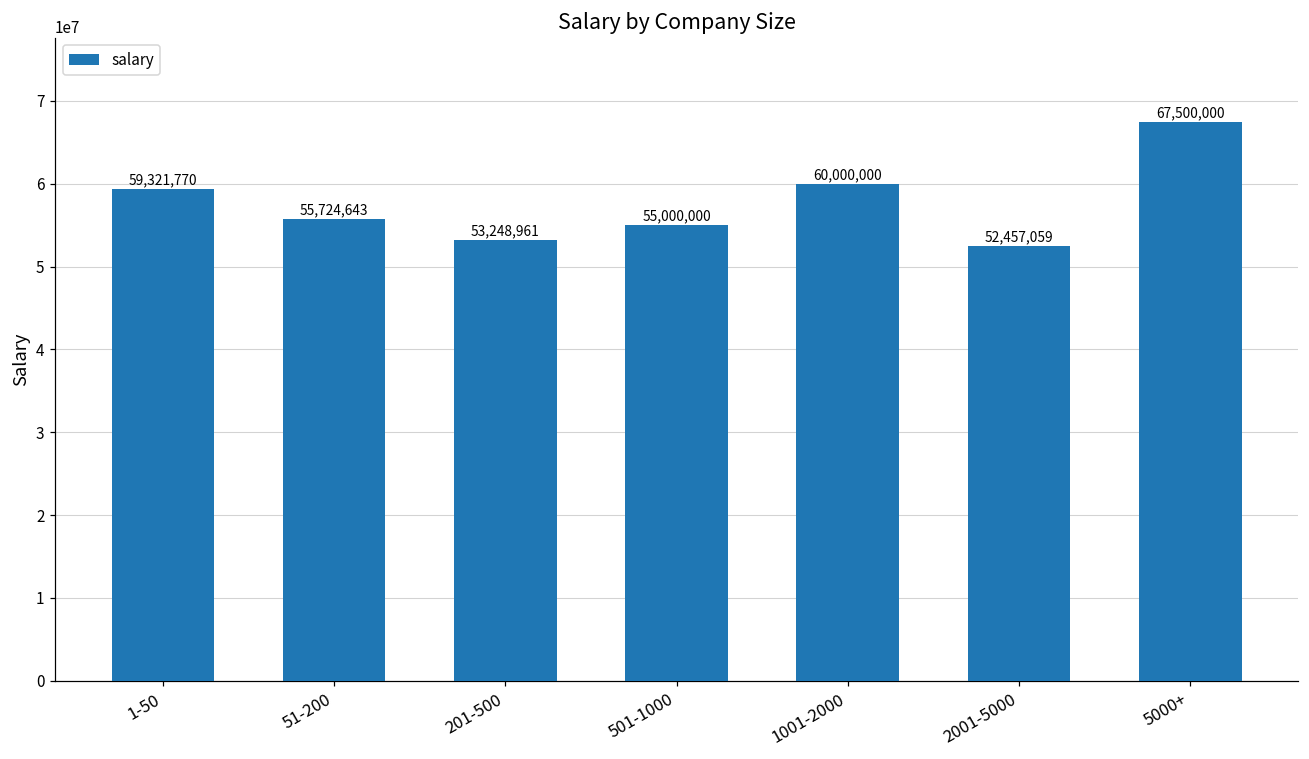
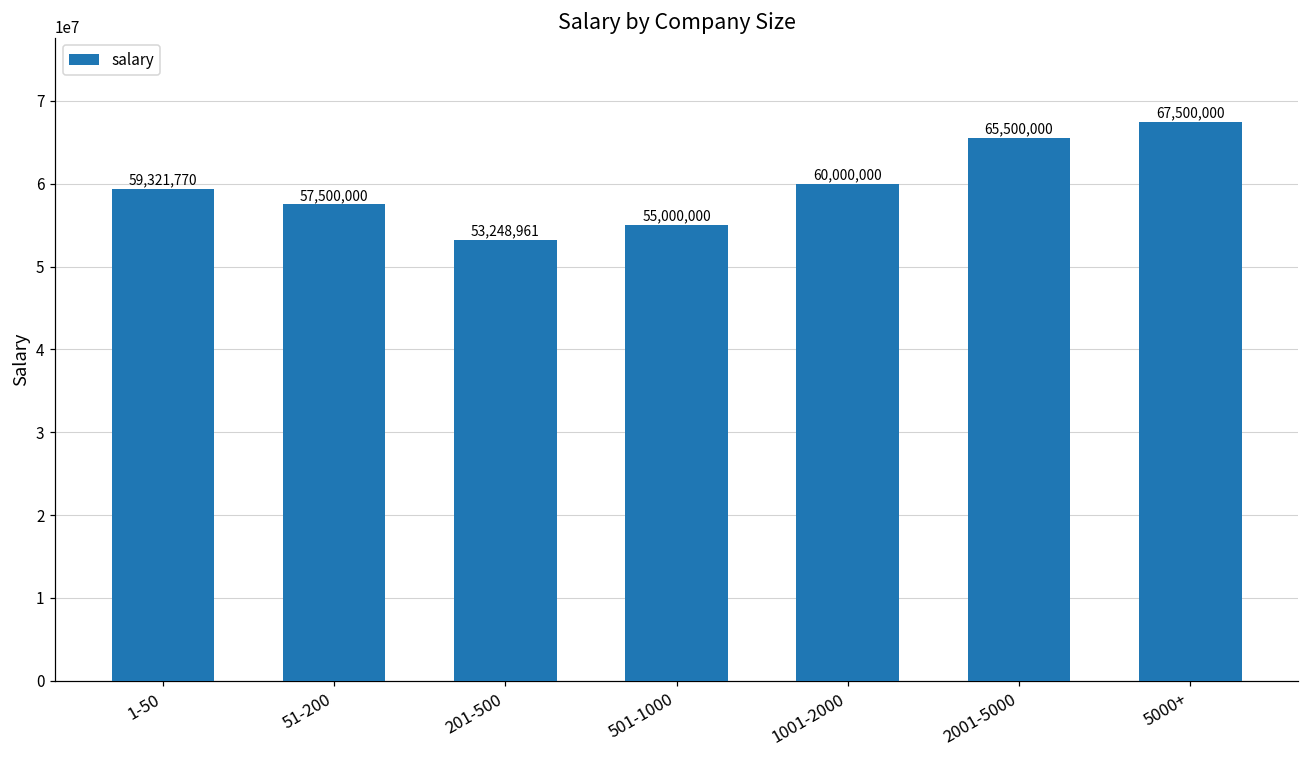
  {
    "1-50": "59,321,770",
-   "51-200": "55,724,643",
+   "51-200": "57,500,000",
    "201-500": "53,248,961",
    "501-1000": "55,000,000",
    "1001-2000": "60,000,000",
-   "2001-5000": "52,457,059",
+   "2001-5000": "65,500,000",
    "5000+": "67,500,000"
  }
